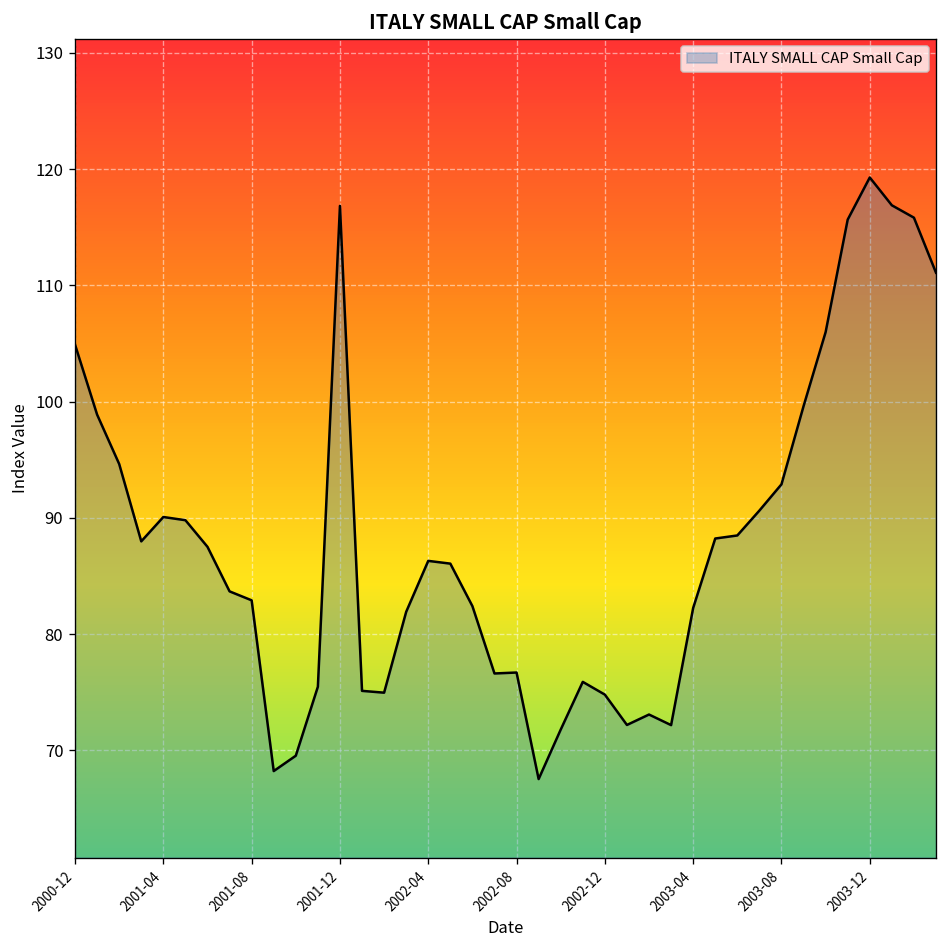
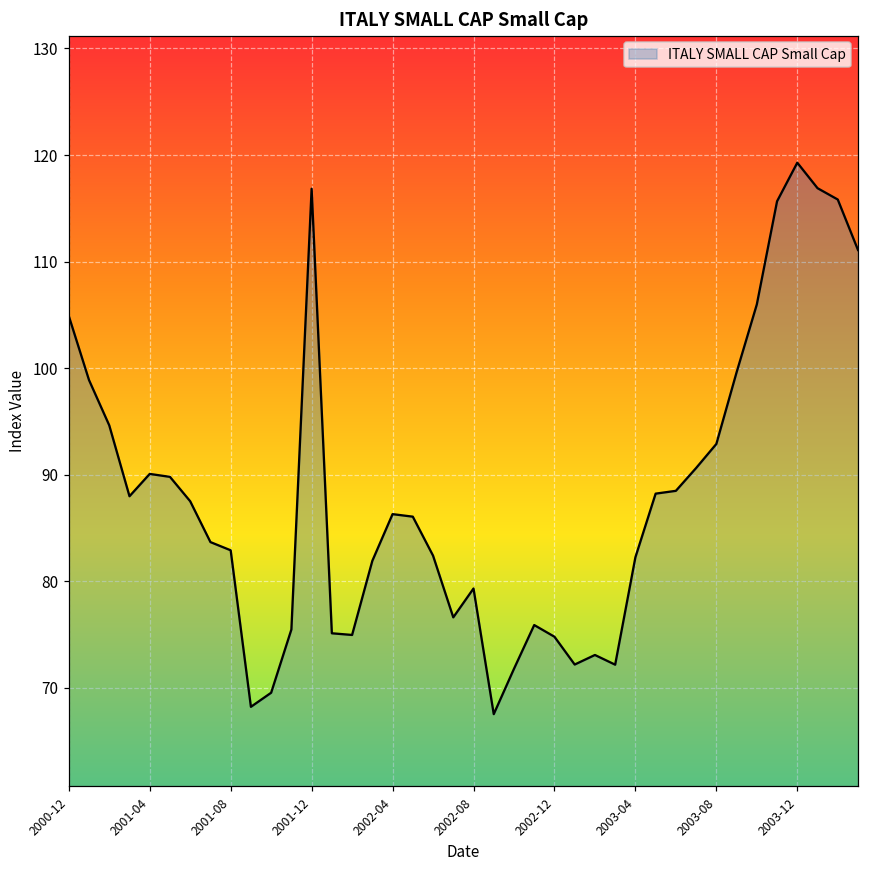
  {
    "2000-12": 105,
    "2001-04": 90,
    "2001-08": 83,
    "2001-12": 117,
    "2002-04": 86,
-   "2002-08": 77,
+   "2002-08": 79,
    "2002-12": 75,
    "2003-04": 82,
    "2003-08": 93,
    "2003-12": 119
  }
